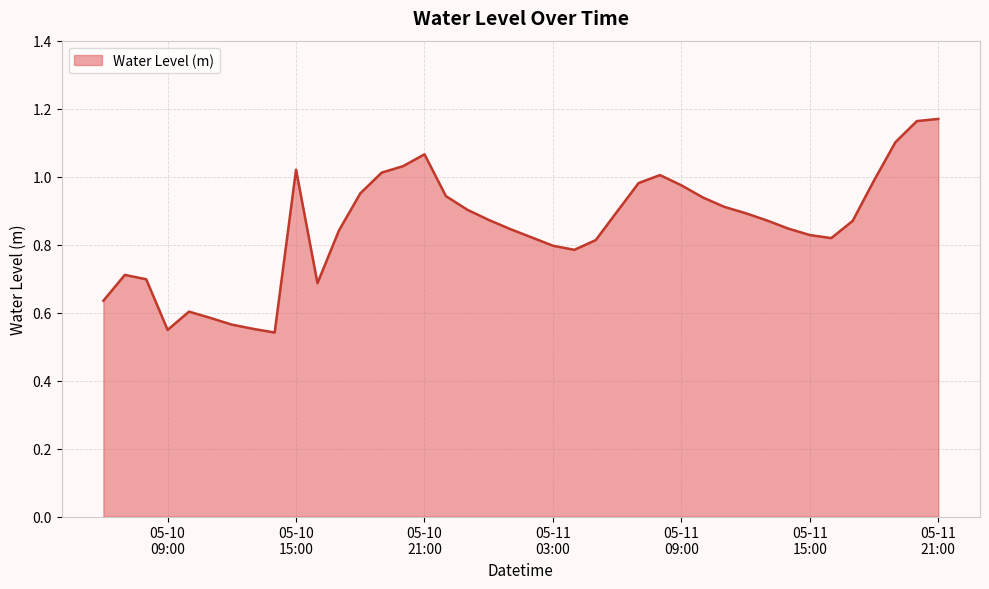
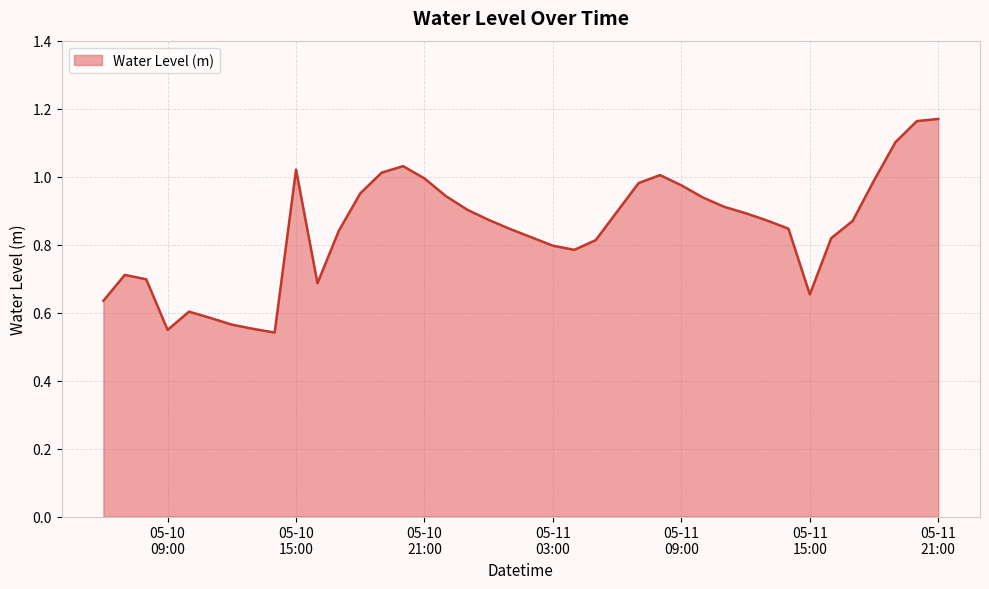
  {
    "05-10 09:00": 0.55,
    "05-10 15:00": 1.02,
-   "05-10 21:00": 1.07,
+   "05-10 21:00": 0.99,
    "05-11 03:00": 0.80,
    "05-11 09:00": 0.97,
-   "05-11 15:00": 0.83,
+   "05-11 15:00": 0.65,
    "05-11 21:00": 1.17
  }
